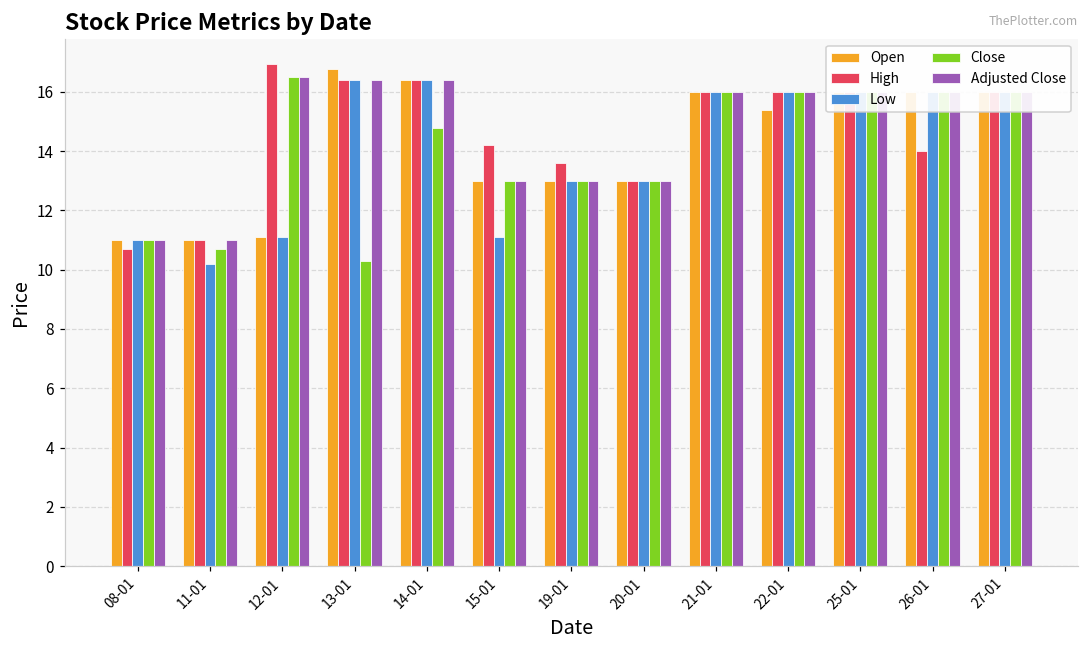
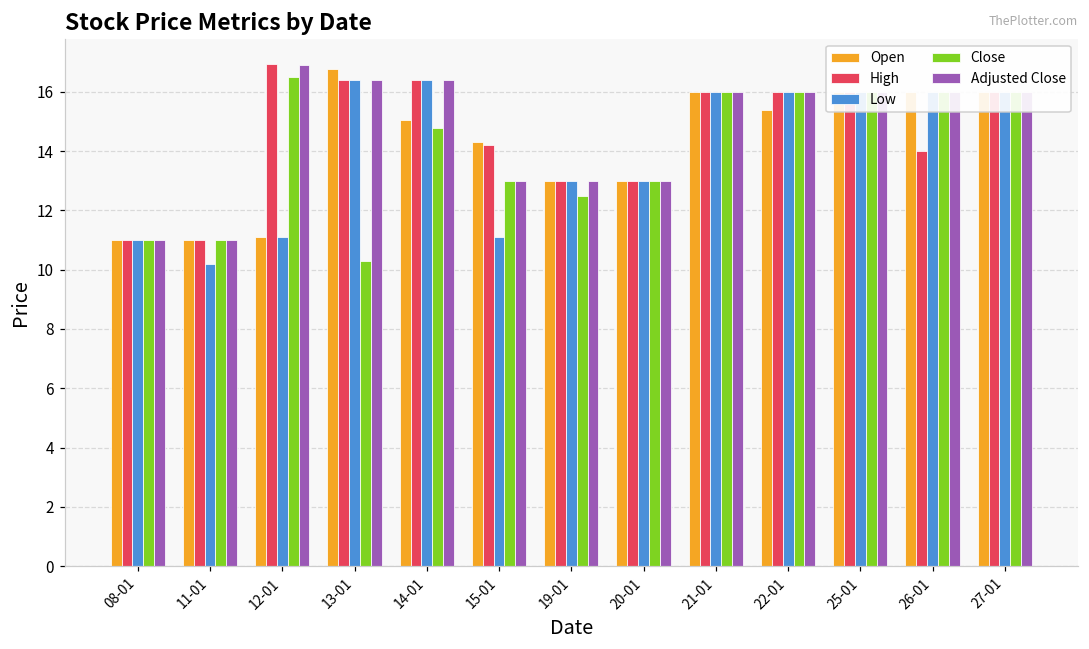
  {
    "Open": {
      "08-01": 11.0,
      "11-01": 11.0,
      "12-01": 11.1,
      "13-01": 16.8,
-     "14-01": 16.4,
-     "15-01": 13.0,
+     "14-01": 15.1,
+     "15-01": 14.3,
      "19-01": 13.0,
      "20-01": 13.0,
      "21-01": 16.0,
      "22-01": 15.4
    },
    "High": {
-     "08-01": 10.7,
+     "08-01": 11.0,
      "11-01": 11.0,
      "12-01": 16.9,
      "13-01": 16.4,
      "14-01": 16.4,
      "15-01": 14.2,
-     "19-01": 13.6,
+     "19-01": 13.0,
      "20-01": 13.0,
      "21-01": 16.0,
      "22-01": 16.0,
      "26-01": 14.0
    },
    "Low": {
      "08-01": 11.0,
      "11-01": 10.2,
      "12-01": 11.1,
      "13-01": 16.4,
      "14-01": 16.4,
      "15-01": 11.1,
      "19-01": 13.0,
      "20-01": 13.0,
      "21-01": 16.0,
      "22-01": 16.0
    },
    "Close": {
      "08-01": 11.0,
-     "11-01": 10.7,
+     "11-01": 11.0,
      "12-01": 16.5,
      "13-01": 10.3,
      "14-01": 14.8,
      "15-01": 13.0,
-     "19-01": 13.0,
+     "19-01": 12.5,
      "20-01": 13.0,
      "21-01": 16.0,
      "22-01": 16.0
    },
    "Adjusted Close": {
      "08-01": 11.0,
      "11-01": 11.0,
-     "12-01": 16.5,
+     "12-01": 16.9,
      "13-01": 16.4,
      "14-01": 16.4,
      "15-01": 13.0,
      "19-01": 13.0,
      "20-01": 13.0,
      "21-01": 16.0,
      "22-01": 16.0
    }
  }
